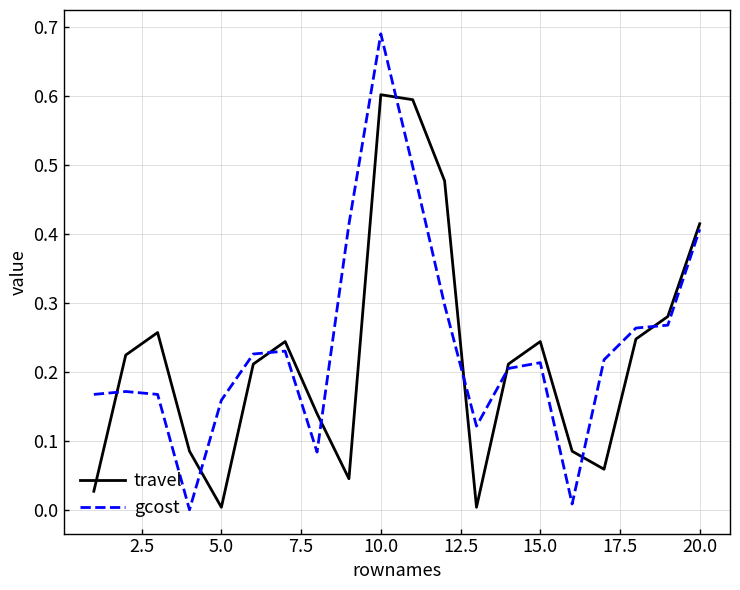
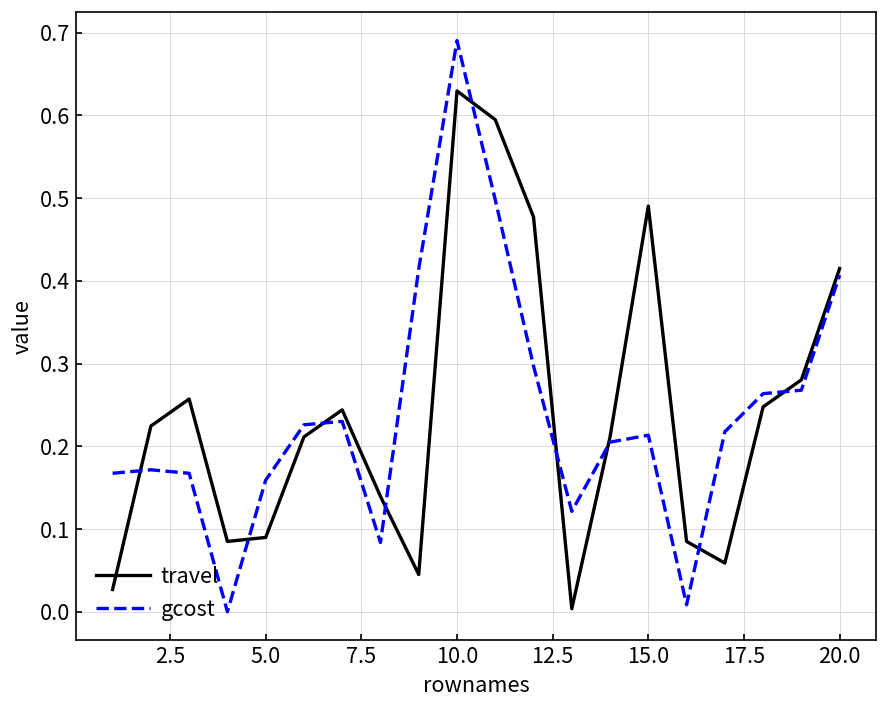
  {
    "travel": {
-     "5.0": 0.00,
-     "10.0": 0.60,
-     "15.0": 0.24,
+     "5.0": 0.09,
+     "10.0": 0.63,
+     "15.0": 0.49,
      "20.0": 0.41
    },
    "gcost": {
      "5.0": 0.16,
      "10.0": 0.69,
      "15.0": 0.21,
      "20.0": 0.41
    }
  }
